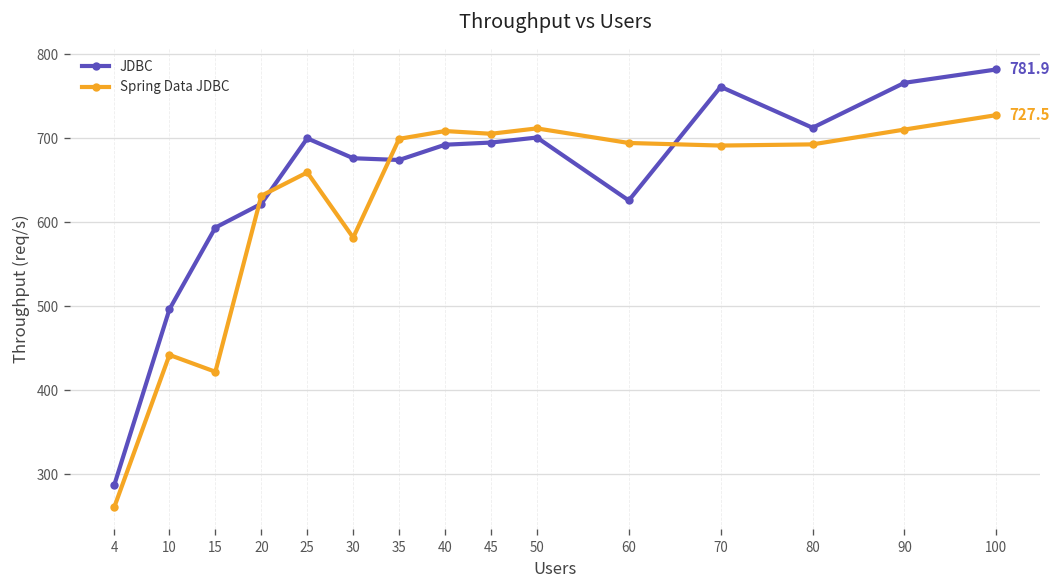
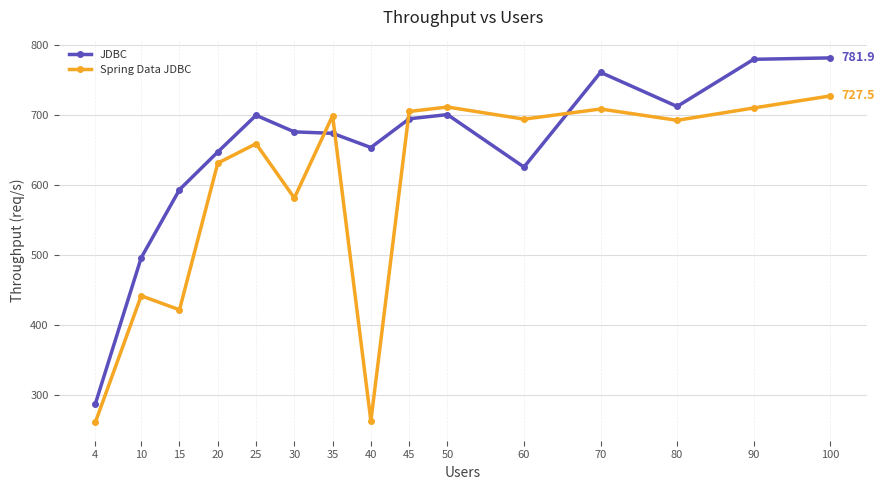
  {
    "JDBC": {
      "4": 290,
      "10": 500,
      "15": 590,
-     "20": 620,
+     "20": 650,
      "25": 700,
      "30": 680,
      "35": 670,
-     "40": 690,
+     "40": 650,
      "45": 690,
      "50": 700,
      "60": 630,
      "70": 760,
      "80": 710,
-     "90": 770
+     "90": 780
    },
    "Spring Data JDBC": {
      "4": 260,
      "10": 440,
      "15": 420,
      "20": 630,
      "25": 660,
      "30": 580,
      "35": 700,
-     "40": 710,
+     "40": 260,
      "45": 710,
      "50": 710,
      "60": 690,
-     "70": 690,
+     "70": 710,
      "80": 690,
      "90": 710
    }
  }
